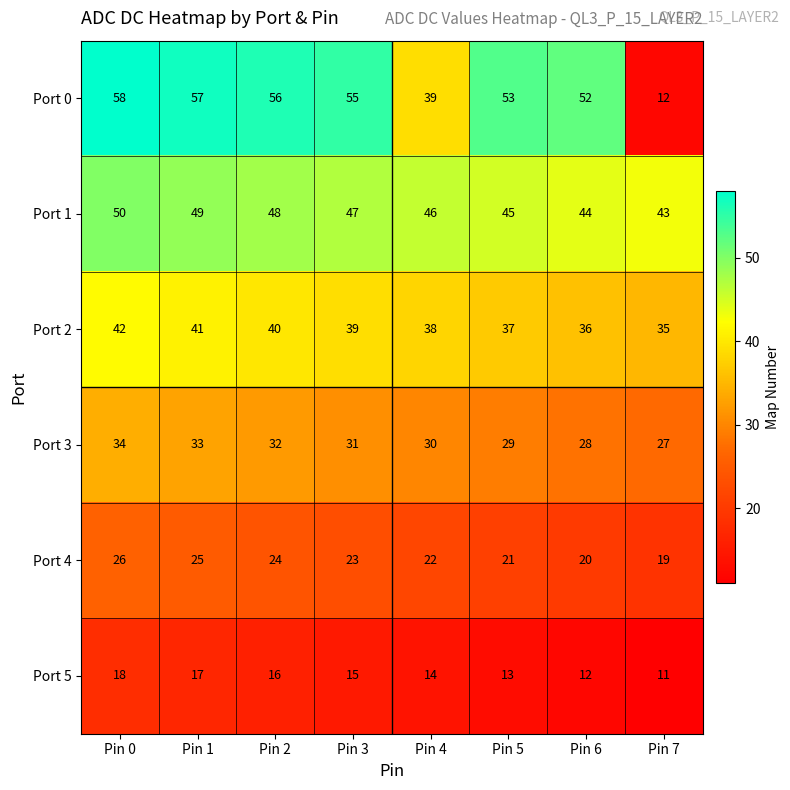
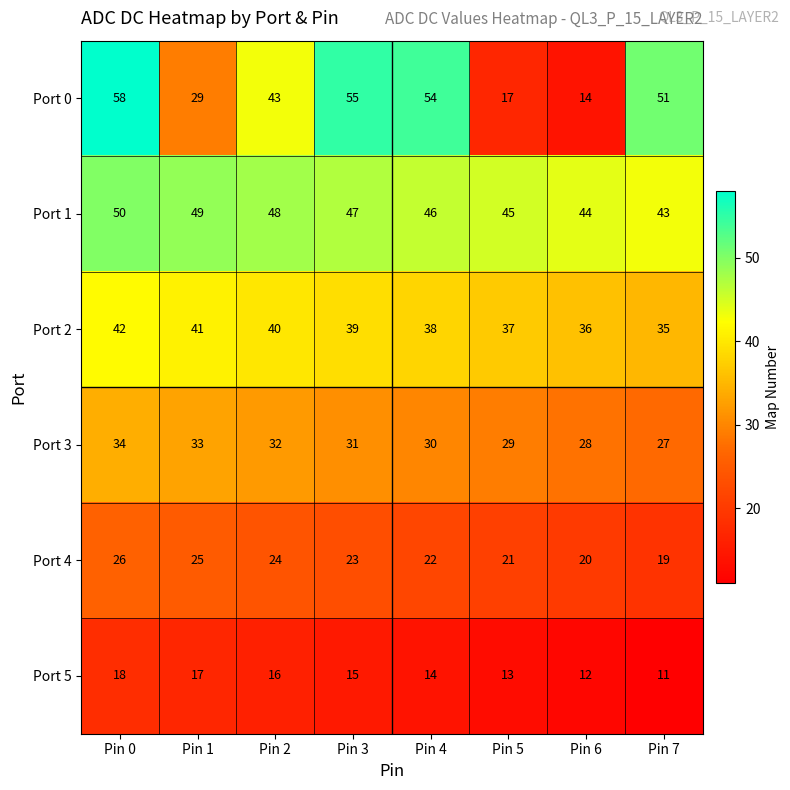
  {
    "Port 0": {
      "Pin 0": 58,
-     "Pin 1": 57,
-     "Pin 2": 56,
+     "Pin 1": 29,
+     "Pin 2": 43,
      "Pin 3": 55,
-     "Pin 4": 39,
-     "Pin 5": 53,
-     "Pin 6": 52,
-     "Pin 7": 12
+     "Pin 4": 54,
+     "Pin 5": 17,
+     "Pin 6": 14,
+     "Pin 7": 51
    },
    "Port 1": {
      "Pin 0": 50,
      "Pin 1": 49,
      "Pin 2": 48,
      "Pin 3": 47,
      "Pin 4": 46,
      "Pin 5": 45,
      "Pin 6": 44,
      "Pin 7": 43
    },
    "Port 2": {
      "Pin 0": 42,
      "Pin 1": 41,
      "Pin 2": 40,
      "Pin 3": 39,
      "Pin 4": 38,
      "Pin 5": 37,
      "Pin 6": 36,
      "Pin 7": 35
    },
    "Port 3": {
      "Pin 0": 34,
      "Pin 1": 33,
      "Pin 2": 32,
      "Pin 3": 31,
      "Pin 4": 30,
      "Pin 5": 29,
      "Pin 6": 28,
      "Pin 7": 27
    },
    "Port 4": {
      "Pin 0": 26,
      "Pin 1": 25,
      "Pin 2": 24,
      "Pin 3": 23,
      "Pin 4": 22,
      "Pin 5": 21,
      "Pin 6": 20,
      "Pin 7": 19
    },
    "Port 5": {
      "Pin 0": 18,
      "Pin 1": 17,
      "Pin 2": 16,
      "Pin 3": 15,
      "Pin 4": 14,
      "Pin 5": 13,
      "Pin 6": 12,
      "Pin 7": 11
    }
  }
